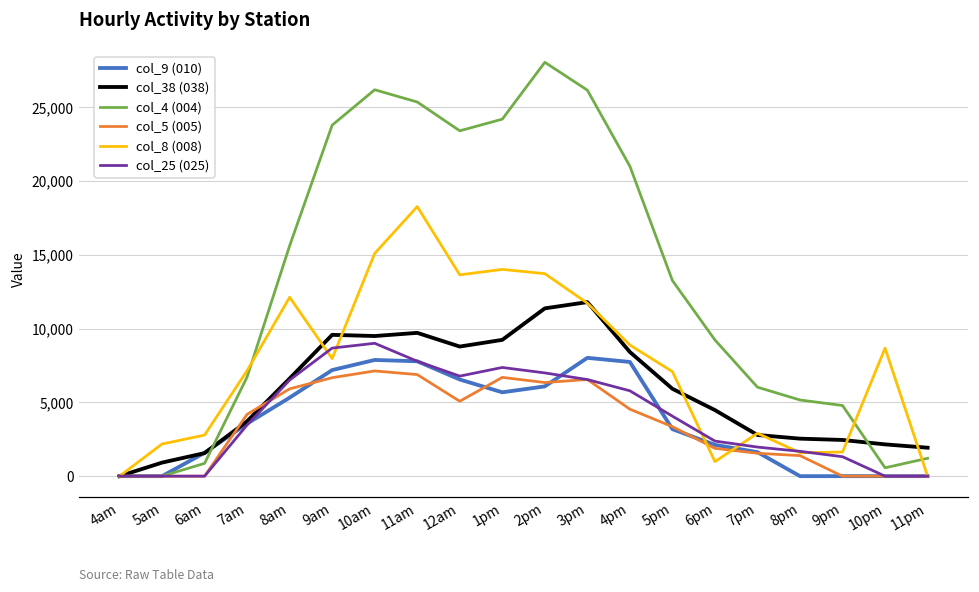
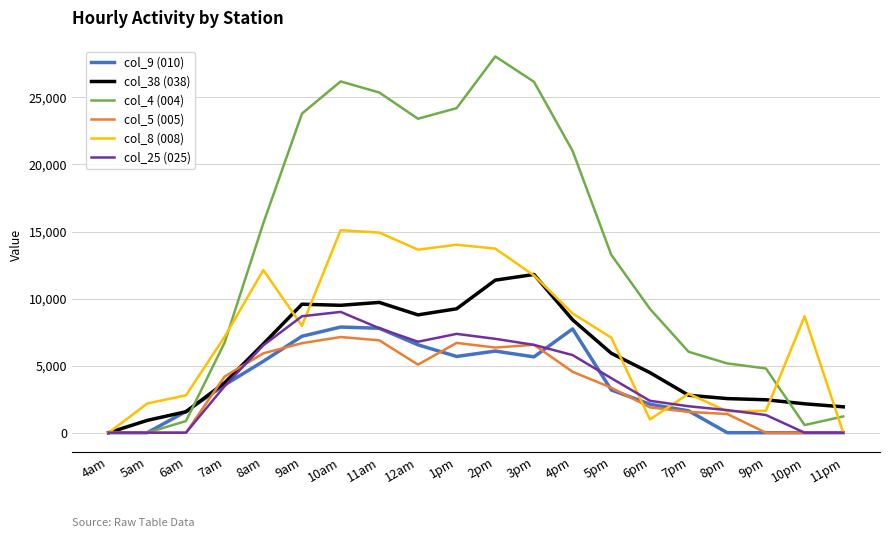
  {
    "col_9 (010)": {
      "8am": "5,300",
      "9am": "7,200",
      "10am": "7,900",
      "12am": "6,600",
      "1pm": "5,700",
      "2pm": "6,100",
-     "3pm": "8,000",
+     "3pm": "5,700",
      "4pm": "7,700",
      "6pm": "2,100",
      "8pm": "0"
    },
    "col_38 (038)": {
      "5am": "900",
      "9am": "9,600",
      "10am": "9,500",
      "11am": "9,700",
      "12am": "8,800",
      "1pm": "9,200",
      "2pm": "11,400",
      "4pm": "8,400",
      "5pm": "5,900",
      "6pm": "4,500",
      "8pm": "2,500",
      "9pm": "2,500",
      "10pm": "2,200",
      "11pm": "1,900"
    },
    "col_4 (004)": {
      "6am": "900",
      "7am": "6,700",
      "8am": "15,600",
      "9am": "23,800",
      "10am": "26,200",
      "11am": "25,400",
      "12am": "23,400",
      "1pm": "24,200",
      "2pm": "28,100",
      "3pm": "26,200",
      "4pm": "21,000",
      "5pm": "13,300",
      "6pm": "9,200",
      "7pm": "6,000",
      "8pm": "5,200",
      "9pm": "4,800",
      "10pm": "600",
      "11pm": "1,200"
    },
    "col_5 (005)": {
      "7am": "4,200",
      "8am": "5,900",
      "9am": "6,700",
      "10am": "7,100",
      "11am": "6,900",
      "12am": "5,100",
      "1pm": "6,700",
      "2pm": "6,300",
      "4pm": "4,500",
      "6pm": "1,900",
      "8pm": "1,400"
    },
    "col_8 (008)": {
      "5am": "2,200",
      "6am": "2,800",
      "7am": "7,200",
      "8am": "12,100",
      "9am": "8,000",
      "10am": "15,100",
-     "11am": "18,300",
+     "11am": "14,900",
      "12am": "13,600",
      "1pm": "14,000",
      "2pm": "13,700",
      "4pm": "8,900",
      "5pm": "7,100",
      "6pm": "1,000",
      "9pm": "1,600",
      "10pm": "8,700"
    },
    "col_25 (025)": {
      "9am": "8,700",
      "10am": "9,000",
      "12am": "6,800",
      "1pm": "7,400",
      "2pm": "7,000",
      "4pm": "5,800",
      "5pm": "4,100",
      "6pm": "2,400",
      "7pm": "2,000",
      "9pm": "1,300"
    }
  }
